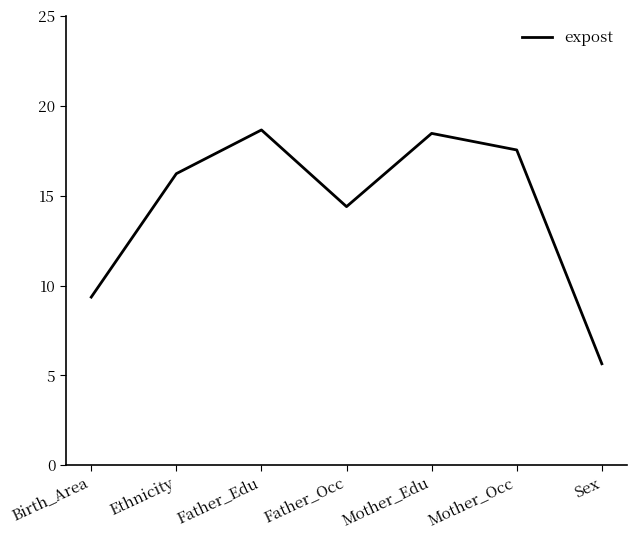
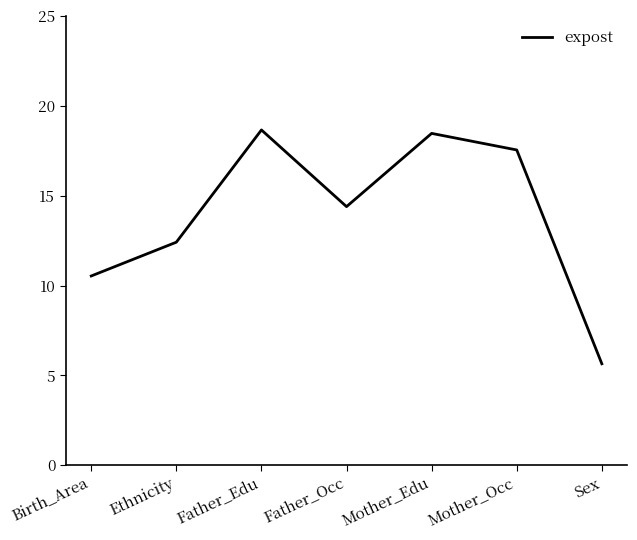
  {
-   "Birth_Area": 9.4,
-   "Ethnicity": 16.2,
+   "Birth_Area": 10.5,
+   "Ethnicity": 12.4,
    "Father_Edu": 18.7,
    "Father_Occ": 14.4,
    "Mother_Edu": 18.5,
    "Mother_Occ": 17.6,
    "Sex": 5.6
  }
